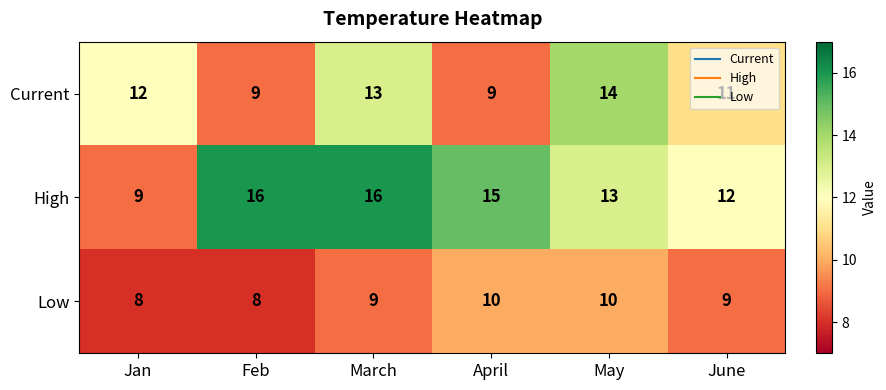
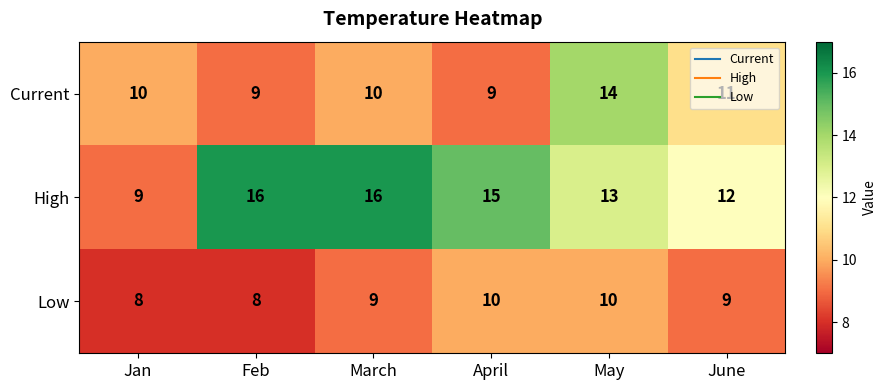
  {
    "Current": {
-     "Jan": 12,
+     "Jan": 10,
      "Feb": 9,
-     "March": 13,
+     "March": 10,
      "April": 9,
      "May": 14
    },
    "High": {
      "Jan": 9,
      "Feb": 16,
      "March": 16,
      "April": 15,
      "May": 13,
      "June": 12
    },
    "Low": {
      "Jan": 8,
      "Feb": 8,
      "March": 9,
      "April": 10,
      "May": 10,
      "June": 9
    }
  }
